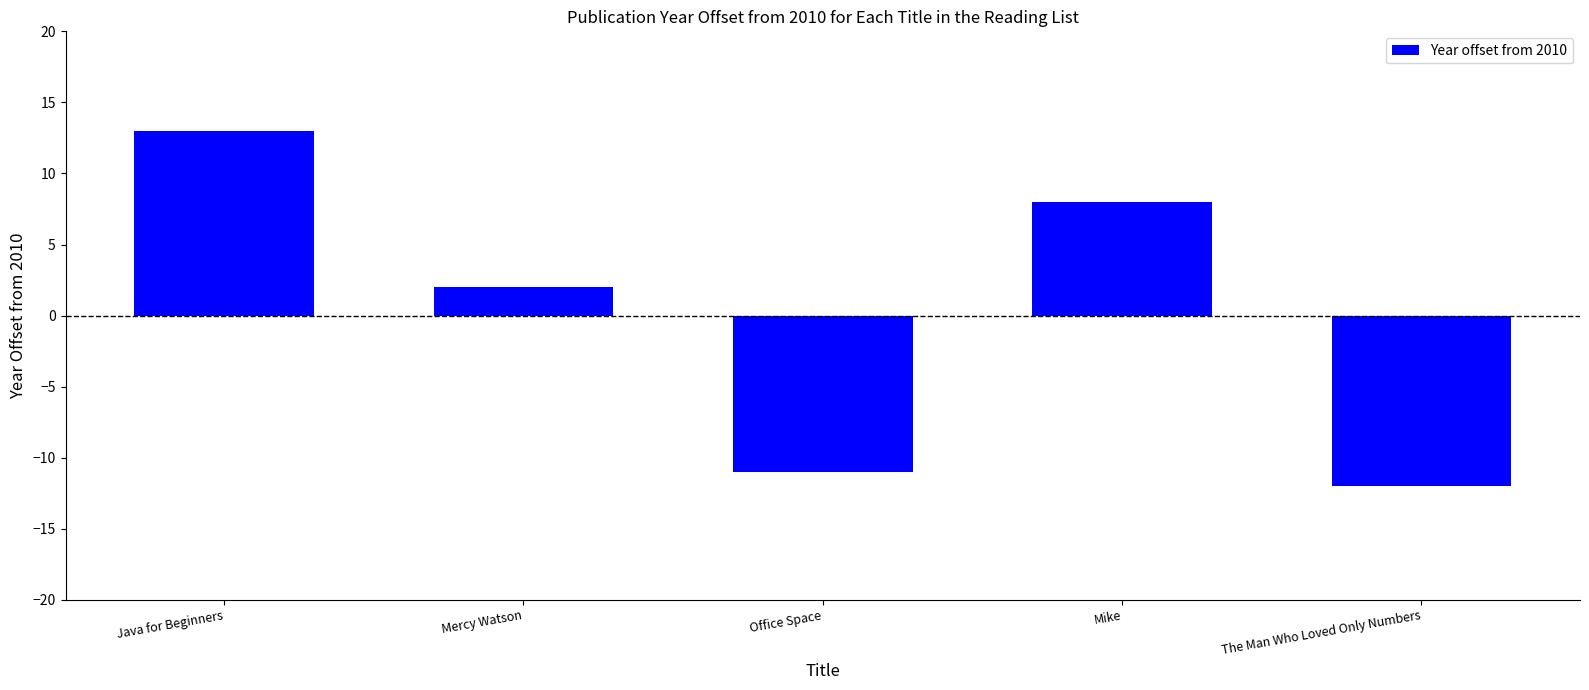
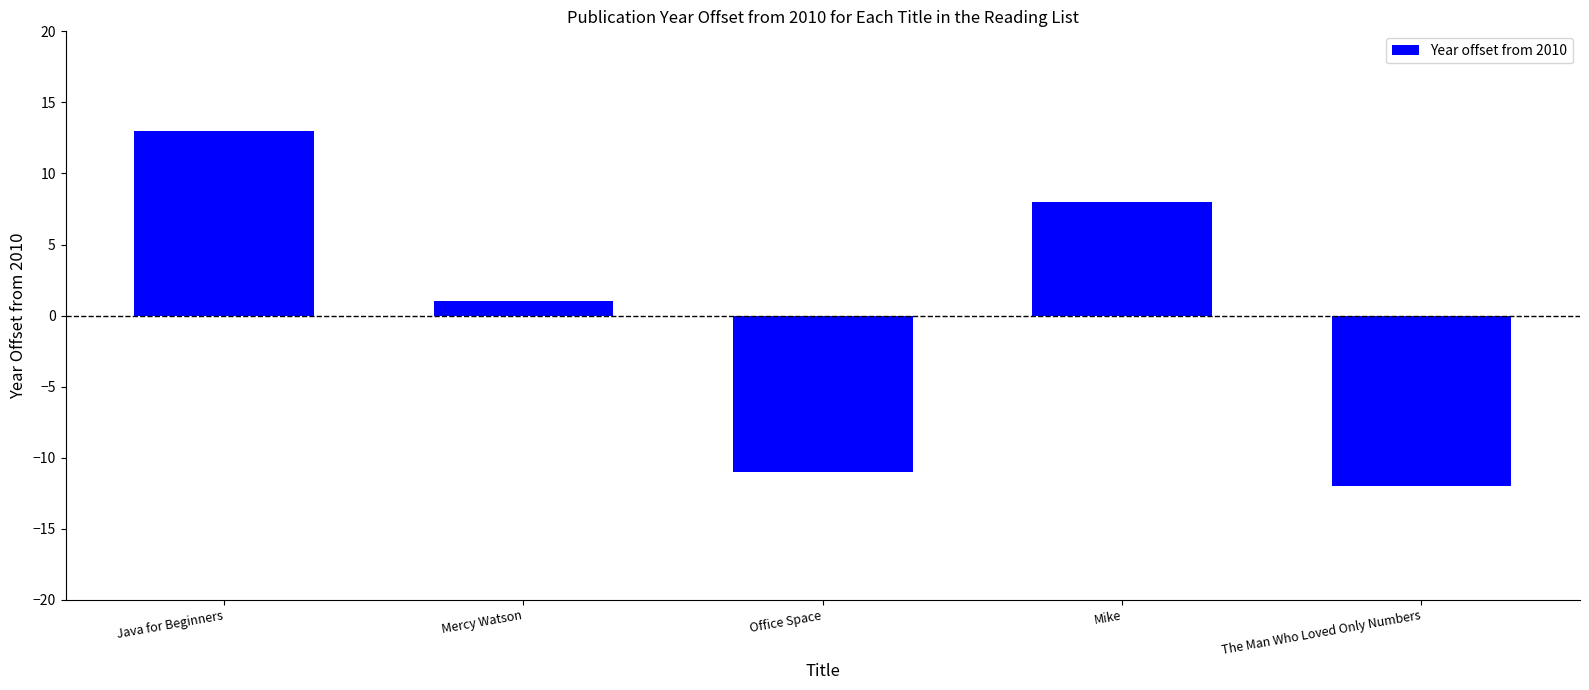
  {
    "Java for Beginners": 13.0,
-   "Mercy Watson": 2.0,
+   "Mercy Watson": 1.0,
    "Office Space": -11.0,
    "Mike": 8.0,
    "The Man Who Loved Only Numbers": -12.0
  }
